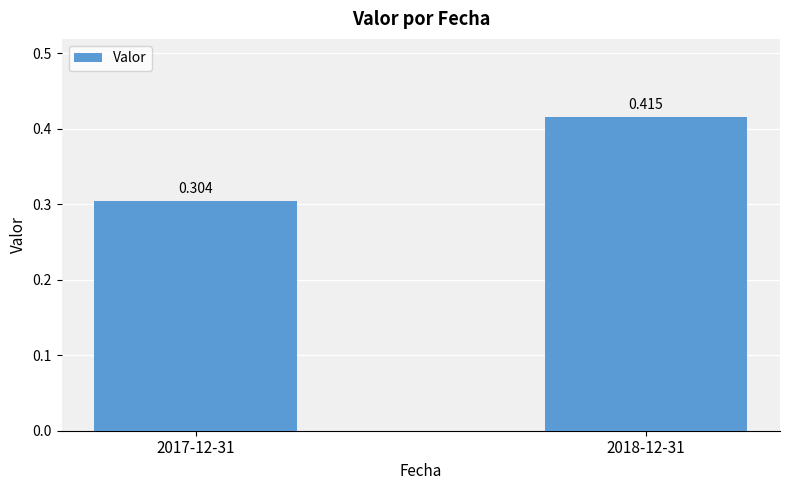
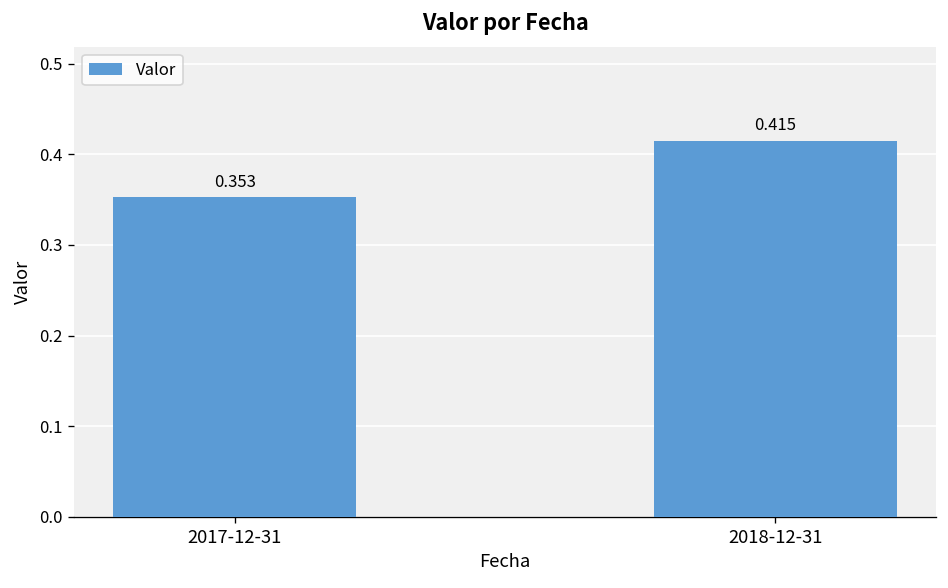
  {
-   "2017-12-31": 0.304,
+   "2017-12-31": 0.353,
    "2018-12-31": 0.415
  }
